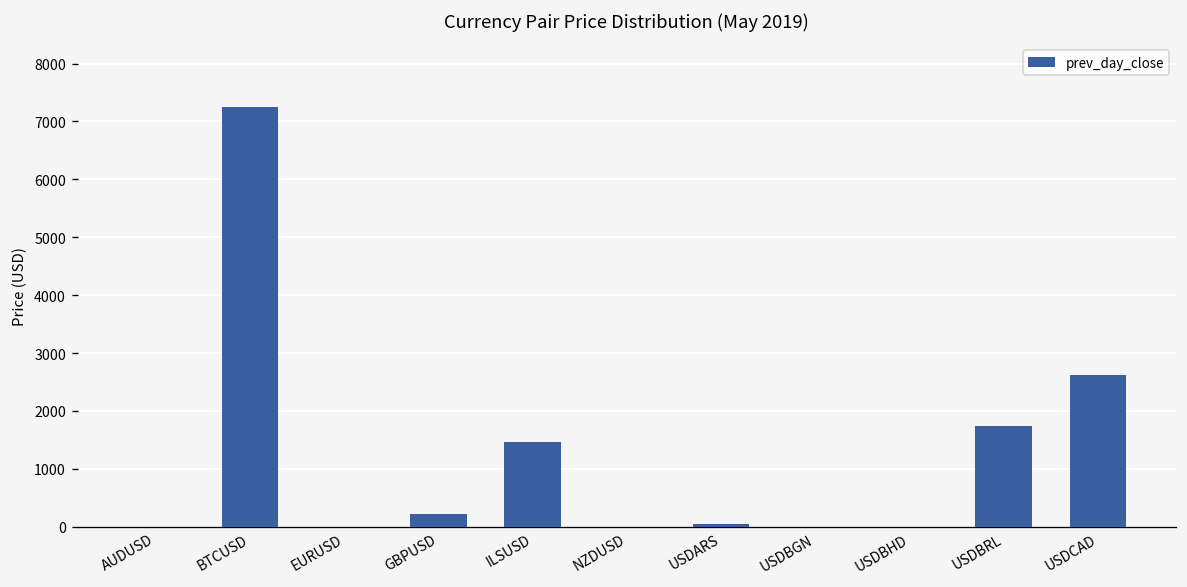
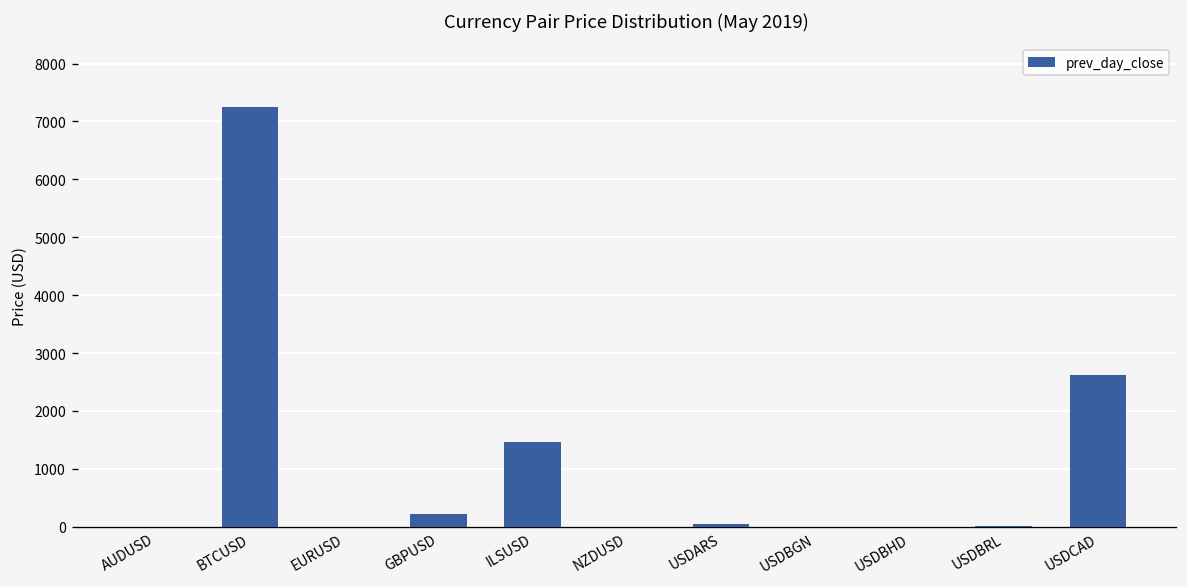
  {
    "BTCUSD": 7300,
    "GBPUSD": 200,
    "ILSUSD": 1500,
-   "USDBRL": 1700,
+   "USDBRL": 0,
    "USDCAD": 2600
  }
